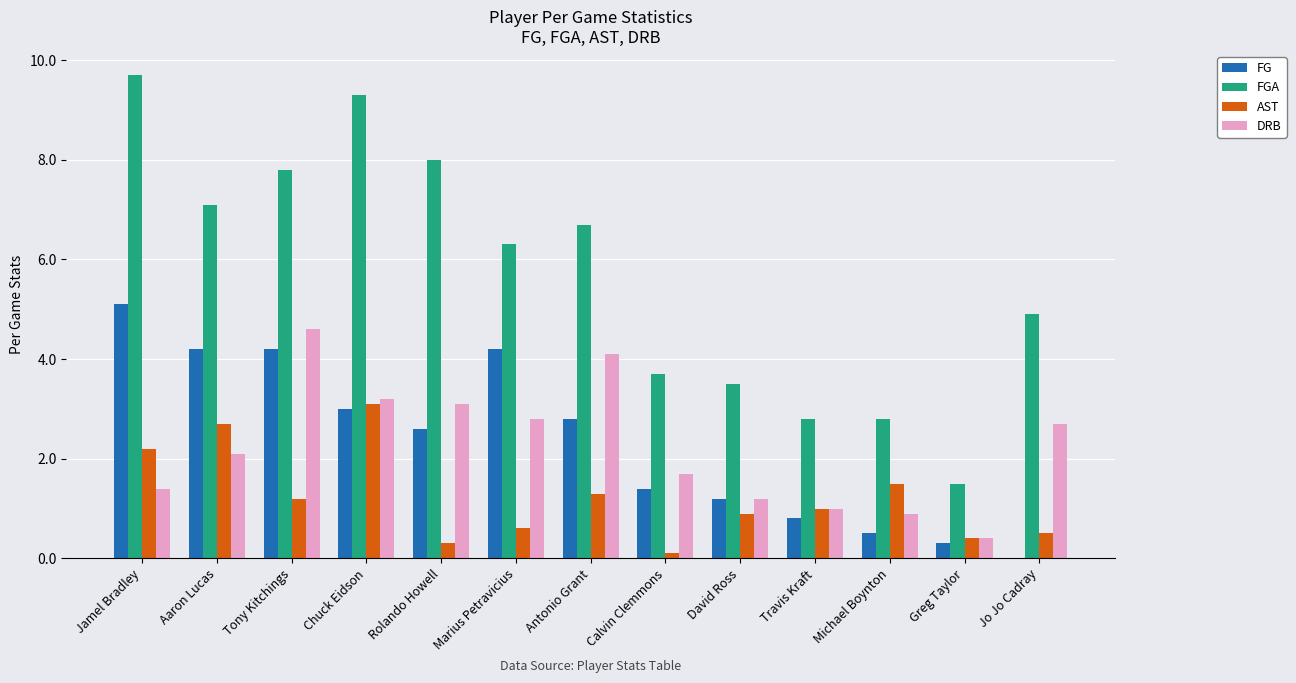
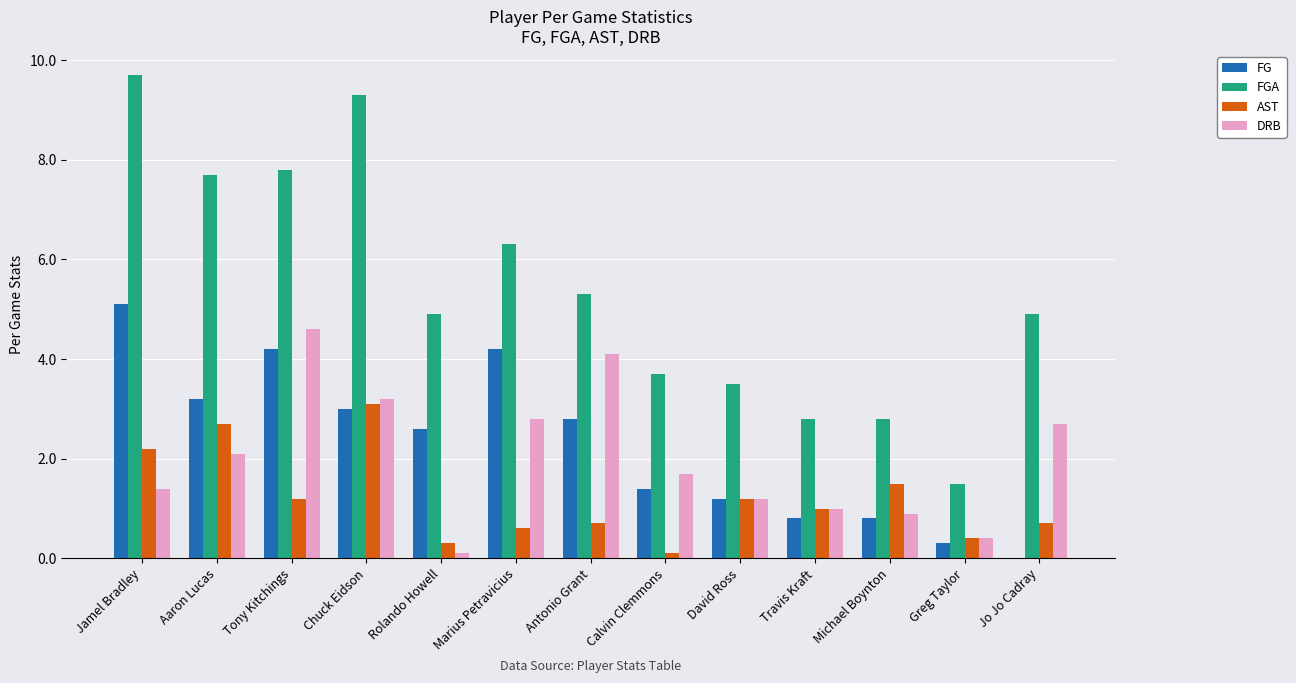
  {
    "FG": {
      "Jamel Bradley": 5.1,
-     "Aaron Lucas": 4.2,
+     "Aaron Lucas": 3.2,
      "Tony Kitchings": 4.2,
      "Chuck Eidson": 3.0,
      "Rolando Howell": 2.6,
      "Marius Petravicius": 4.2,
      "Antonio Grant": 2.8,
      "Calvin Clemmons": 1.4,
      "David Ross": 1.2,
      "Travis Kraft": 0.8,
-     "Michael Boynton": 0.5,
+     "Michael Boynton": 0.8,
      "Greg Taylor": 0.3,
      "Jo Jo Cadray": 0.0
    },
    "FGA": {
      "Jamel Bradley": 9.7,
-     "Aaron Lucas": 7.1,
+     "Aaron Lucas": 7.7,
      "Tony Kitchings": 7.8,
      "Chuck Eidson": 9.3,
-     "Rolando Howell": 8.0,
+     "Rolando Howell": 4.9,
      "Marius Petravicius": 6.3,
-     "Antonio Grant": 6.7,
+     "Antonio Grant": 5.3,
      "Calvin Clemmons": 3.7,
      "David Ross": 3.5,
      "Travis Kraft": 2.8,
      "Michael Boynton": 2.8,
      "Greg Taylor": 1.5,
      "Jo Jo Cadray": 4.9
    },
    "AST": {
      "Jamel Bradley": 2.2,
      "Aaron Lucas": 2.7,
      "Tony Kitchings": 1.2,
      "Chuck Eidson": 3.1,
      "Rolando Howell": 0.3,
      "Marius Petravicius": 0.6,
-     "Antonio Grant": 1.3,
+     "Antonio Grant": 0.7,
      "Calvin Clemmons": 0.1,
-     "David Ross": 0.9,
+     "David Ross": 1.2,
      "Travis Kraft": 1.0,
      "Michael Boynton": 1.5,
      "Greg Taylor": 0.4,
-     "Jo Jo Cadray": 0.5
+     "Jo Jo Cadray": 0.7
    },
    "DRB": {
      "Jamel Bradley": 1.4,
      "Aaron Lucas": 2.1,
      "Tony Kitchings": 4.6,
      "Chuck Eidson": 3.2,
-     "Rolando Howell": 3.1,
+     "Rolando Howell": 0.1,
      "Marius Petravicius": 2.8,
      "Antonio Grant": 4.1,
      "Calvin Clemmons": 1.7,
      "David Ross": 1.2,
      "Travis Kraft": 1.0,
      "Michael Boynton": 0.9,
      "Greg Taylor": 0.4,
      "Jo Jo Cadray": 2.7
    }
  }
